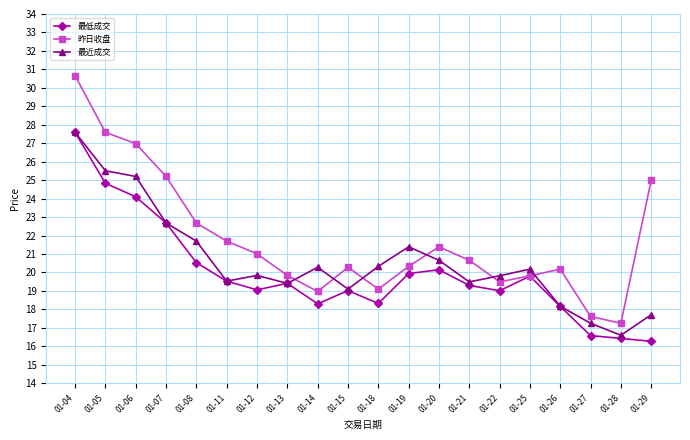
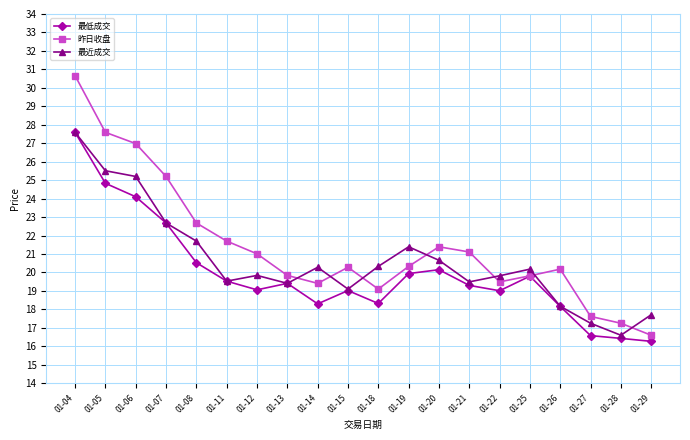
  {
    "昨日收盘": {
      "01-04": 30.7,
      "01-05": 27.6,
      "01-06": 27.0,
      "01-07": 25.2,
      "01-08": 22.7,
      "01-11": 21.7,
      "01-12": 21.0,
      "01-13": 19.8,
-     "01-14": 19.0,
+     "01-14": 19.4,
      "01-15": 20.3,
      "01-18": 19.1,
      "01-19": 20.3,
      "01-20": 21.4,
-     "01-21": 20.7,
+     "01-21": 21.1,
      "01-22": 19.5,
      "01-26": 20.2,
      "01-27": 17.6,
      "01-28": 17.3,
-     "01-29": 25.0
+     "01-29": 16.6
    }
  }
